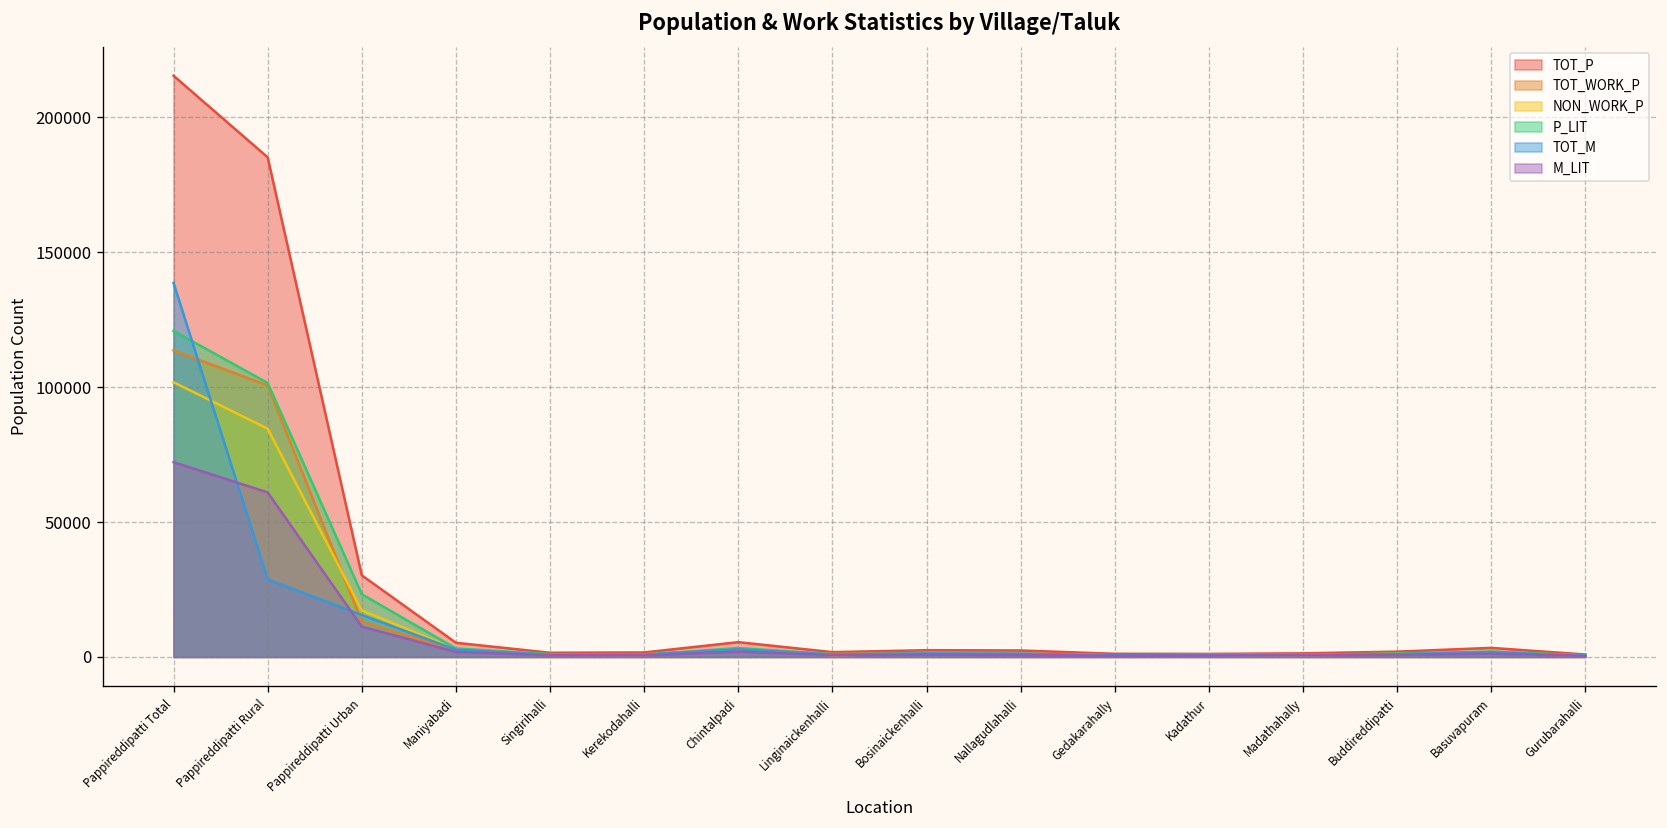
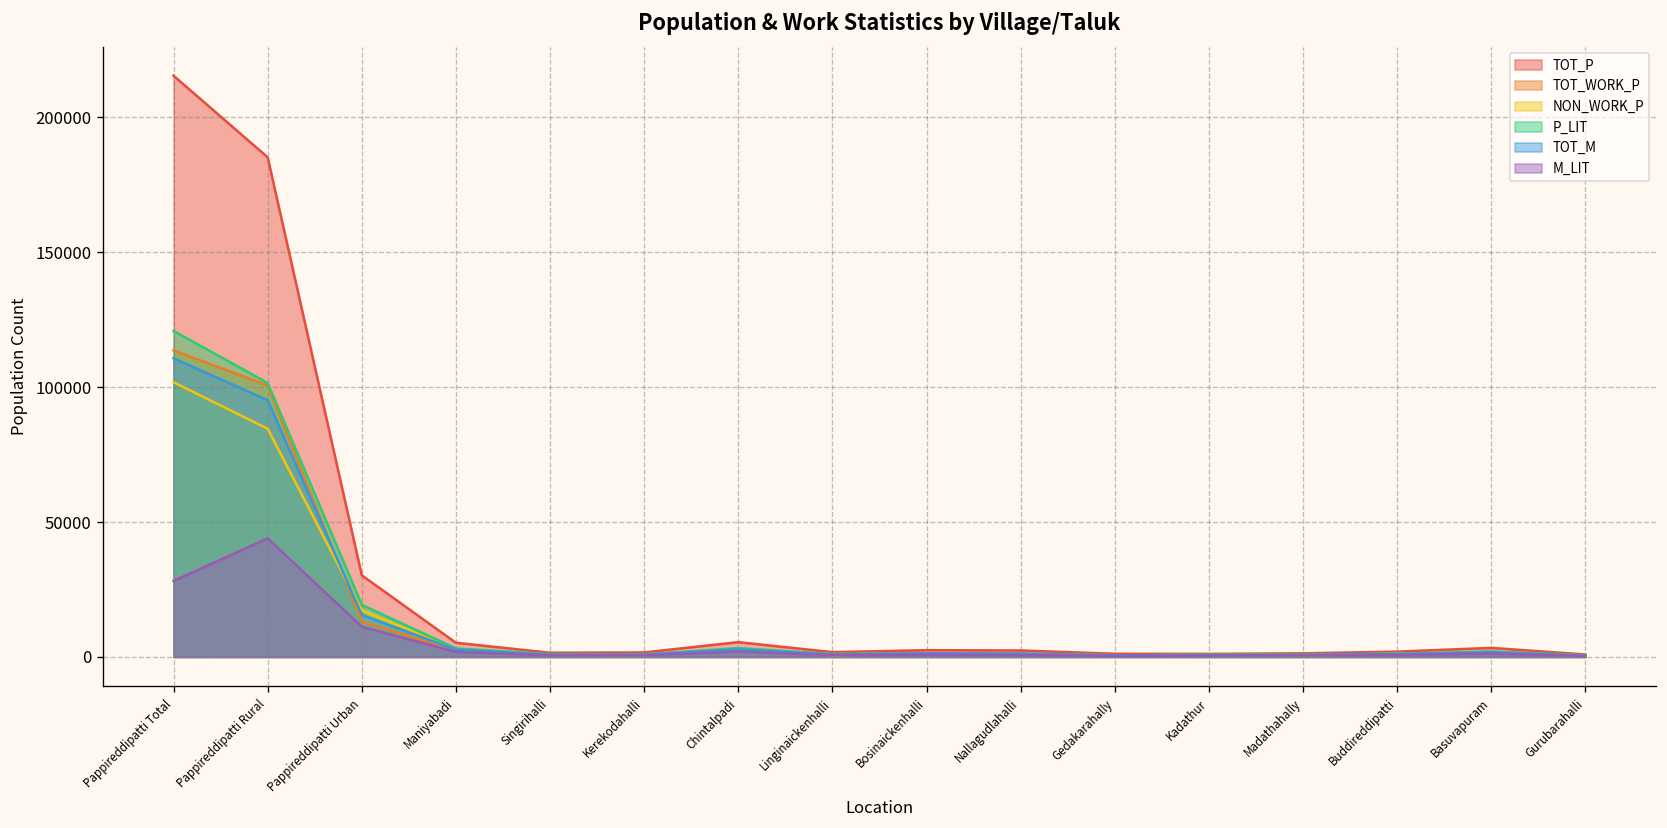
  {
    "P_LIT": {
      "Pappireddipatti Total": 121000,
-     "Pappireddipatti Urban": 23000
+     "Pappireddipatti Urban": 19000
    },
    "TOT_M": {
-     "Pappireddipatti Total": 139000,
-     "Pappireddipatti Rural": 29000,
+     "Pappireddipatti Total": 111000,
+     "Pappireddipatti Rural": 95000,
      "Pappireddipatti Urban": 16000
    },
    "M_LIT": {
-     "Pappireddipatti Total": 72000,
-     "Pappireddipatti Rural": 61000,
+     "Pappireddipatti Total": 28000,
+     "Pappireddipatti Rural": 44000,
      "Pappireddipatti Urban": 11000
    }
  }
